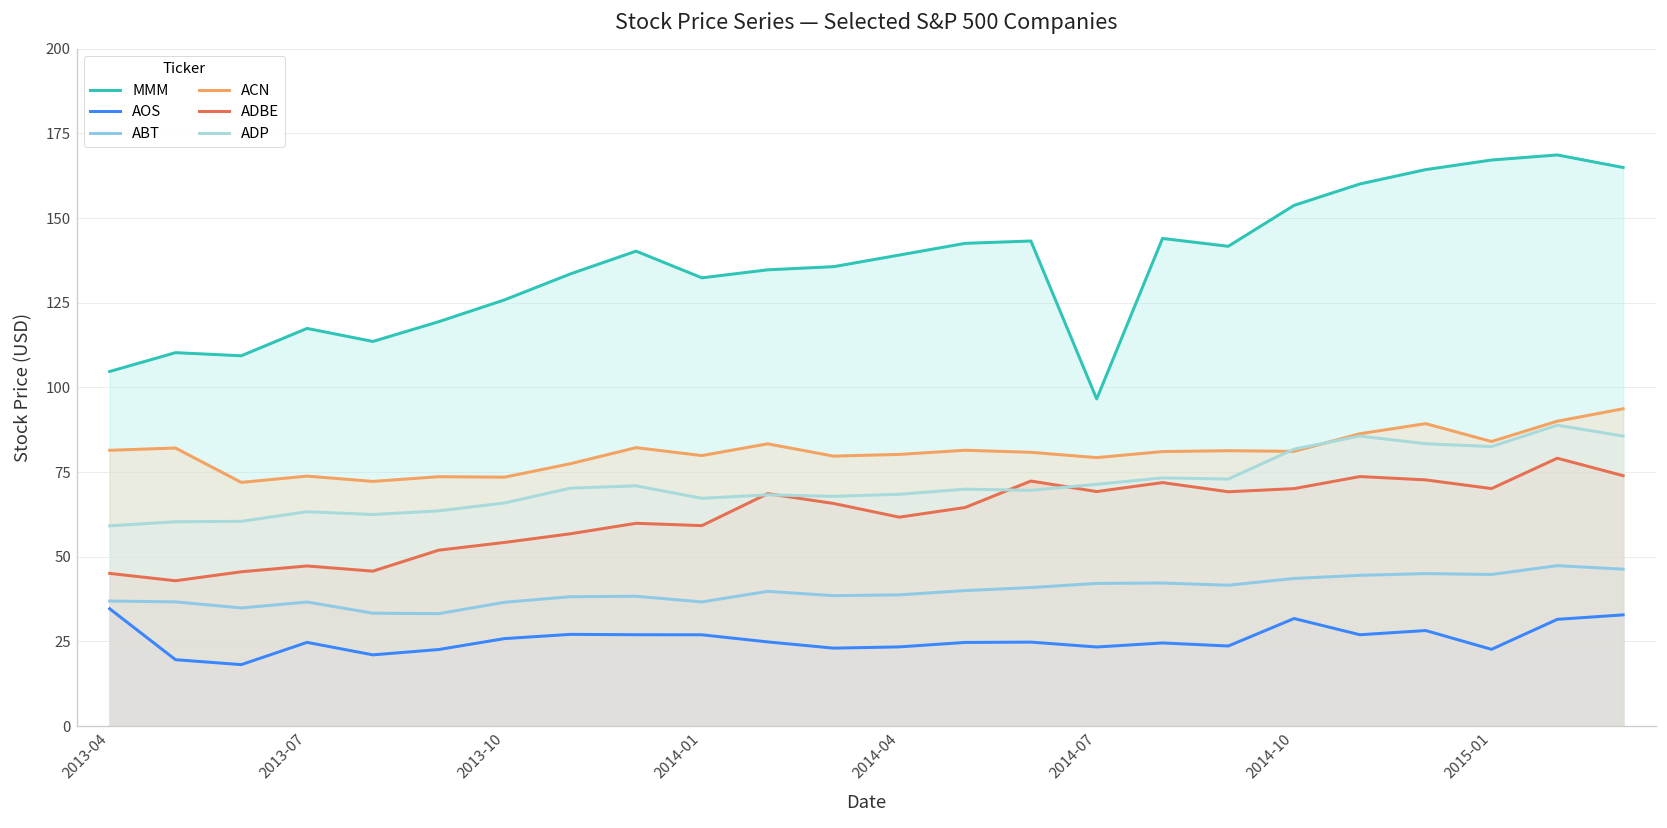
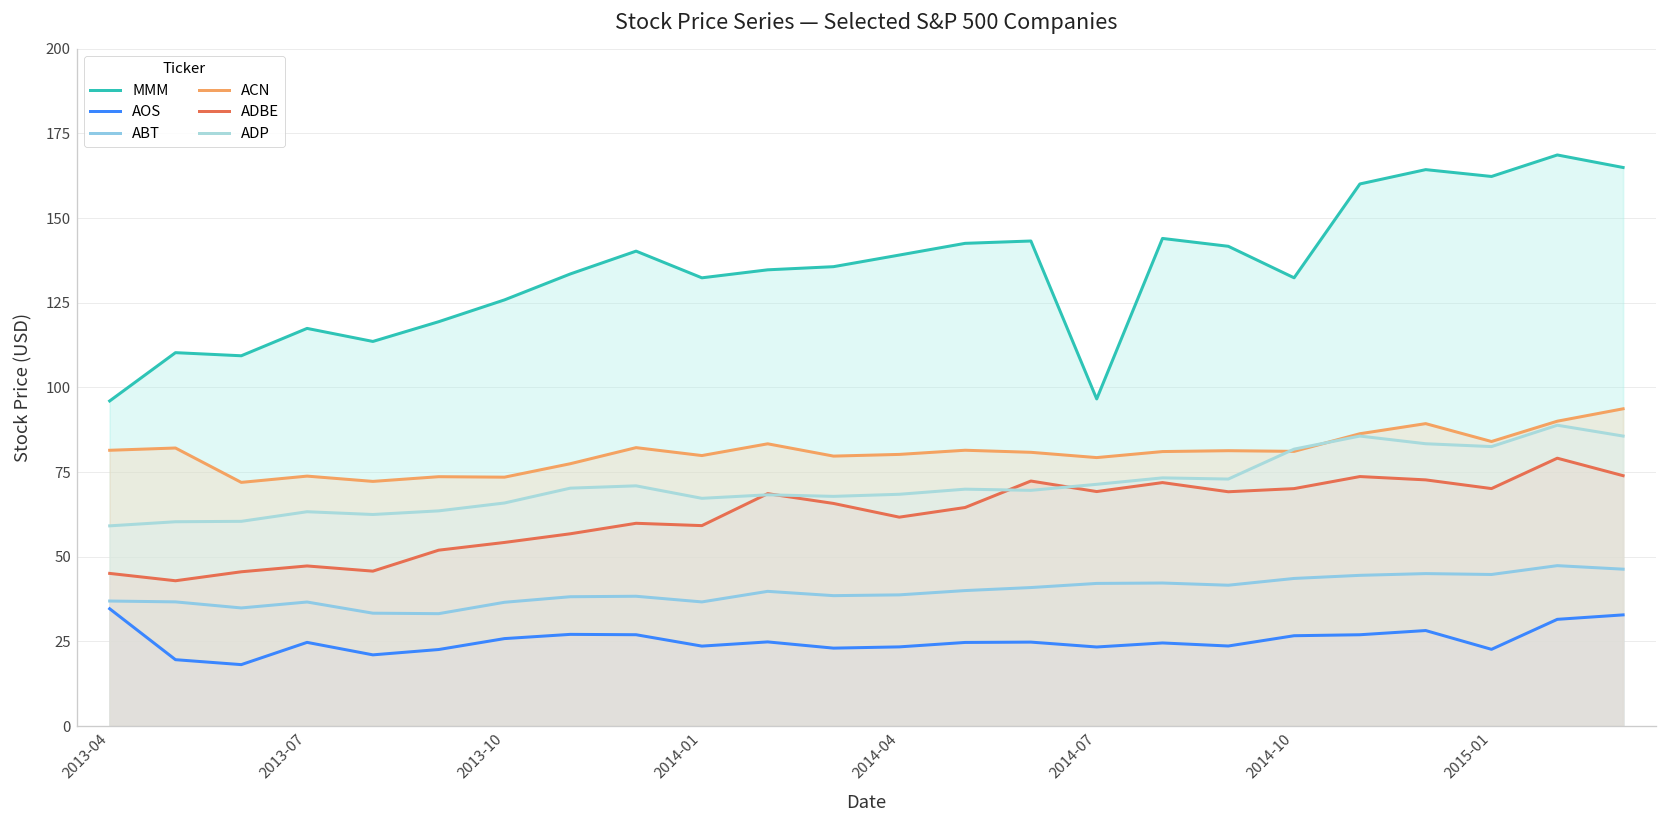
  {
    "MMM": {
-     "2013-04": 105,
+     "2013-04": 96,
      "2013-07": 117,
      "2013-10": 126,
      "2014-01": 132,
      "2014-04": 139,
      "2014-07": 97,
-     "2014-10": 154,
-     "2015-01": 167
+     "2014-10": 132,
+     "2015-01": 162
    },
    "AOS": {
      "2013-04": 35,
      "2013-07": 25,
      "2013-10": 26,
-     "2014-01": 27,
+     "2014-01": 24,
      "2014-04": 23,
      "2014-07": 23,
-     "2014-10": 32,
+     "2014-10": 27,
      "2015-01": 23
    }
  }
